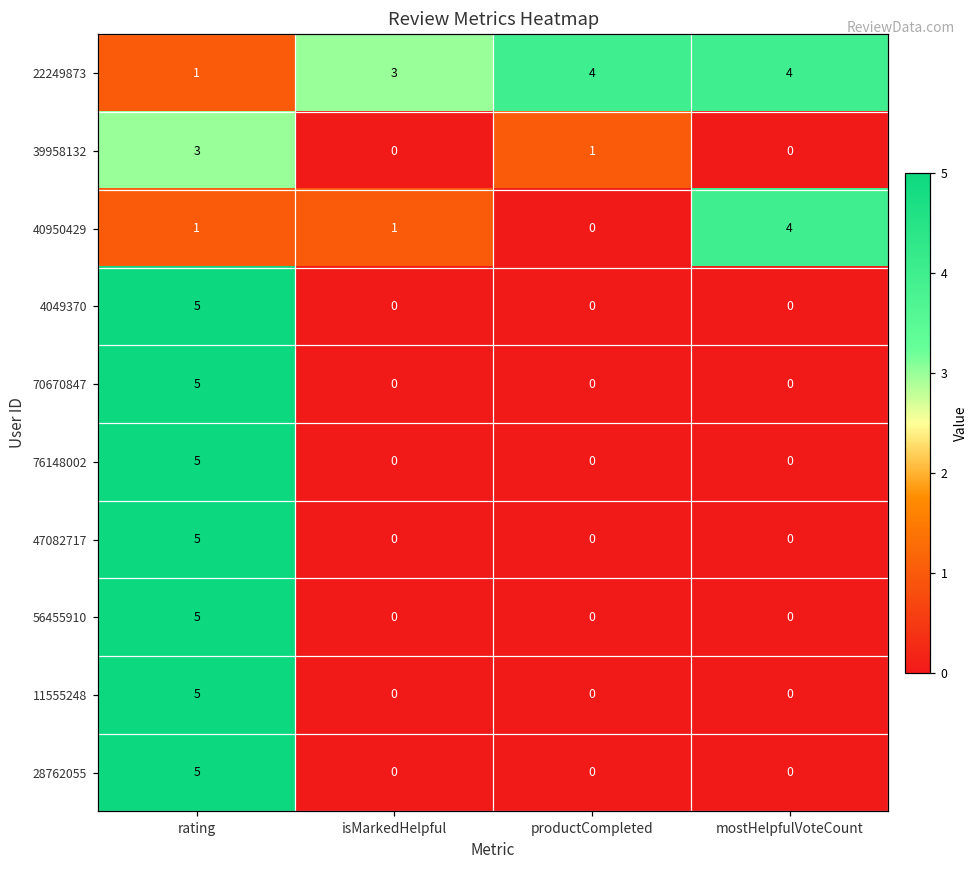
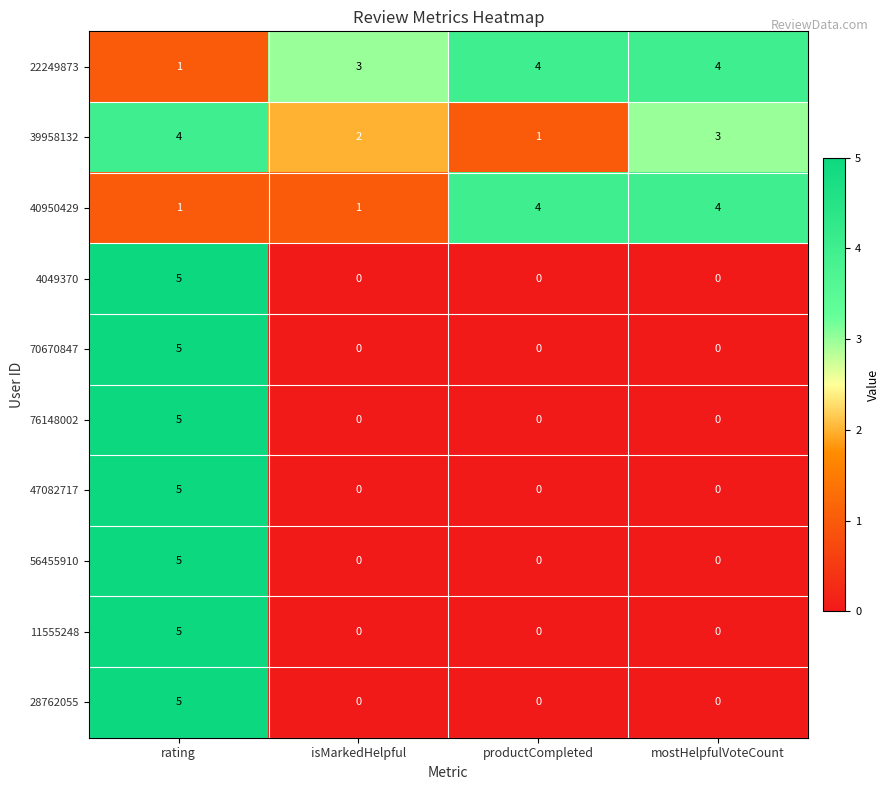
  {
    "22249873": {
      "rating": 1,
      "isMarkedHelpful": 3,
      "productCompleted": 4,
      "mostHelpfulVoteCount": 4
    },
    "39958132": {
-     "rating": 3,
-     "isMarkedHelpful": 0,
+     "rating": 4,
+     "isMarkedHelpful": 2,
      "productCompleted": 1,
-     "mostHelpfulVoteCount": 0
+     "mostHelpfulVoteCount": 3
    },
    "40950429": {
      "rating": 1,
      "isMarkedHelpful": 1,
-     "productCompleted": 0,
+     "productCompleted": 4,
      "mostHelpfulVoteCount": 4
    },
    "4049370": {
      "rating": 5,
      "isMarkedHelpful": 0,
      "productCompleted": 0,
      "mostHelpfulVoteCount": 0
    },
    "70670847": {
      "rating": 5,
      "isMarkedHelpful": 0,
      "productCompleted": 0,
      "mostHelpfulVoteCount": 0
    },
    "76148002": {
      "rating": 5,
      "isMarkedHelpful": 0,
      "productCompleted": 0,
      "mostHelpfulVoteCount": 0
    },
    "47082717": {
      "rating": 5,
      "isMarkedHelpful": 0,
      "productCompleted": 0,
      "mostHelpfulVoteCount": 0
    },
    "56455910": {
      "rating": 5,
      "isMarkedHelpful": 0,
      "productCompleted": 0,
      "mostHelpfulVoteCount": 0
    },
    "11555248": {
      "rating": 5,
      "isMarkedHelpful": 0,
      "productCompleted": 0,
      "mostHelpfulVoteCount": 0
    },
    "28762055": {
      "rating": 5,
      "isMarkedHelpful": 0,
      "productCompleted": 0,
      "mostHelpfulVoteCount": 0
    }
  }
